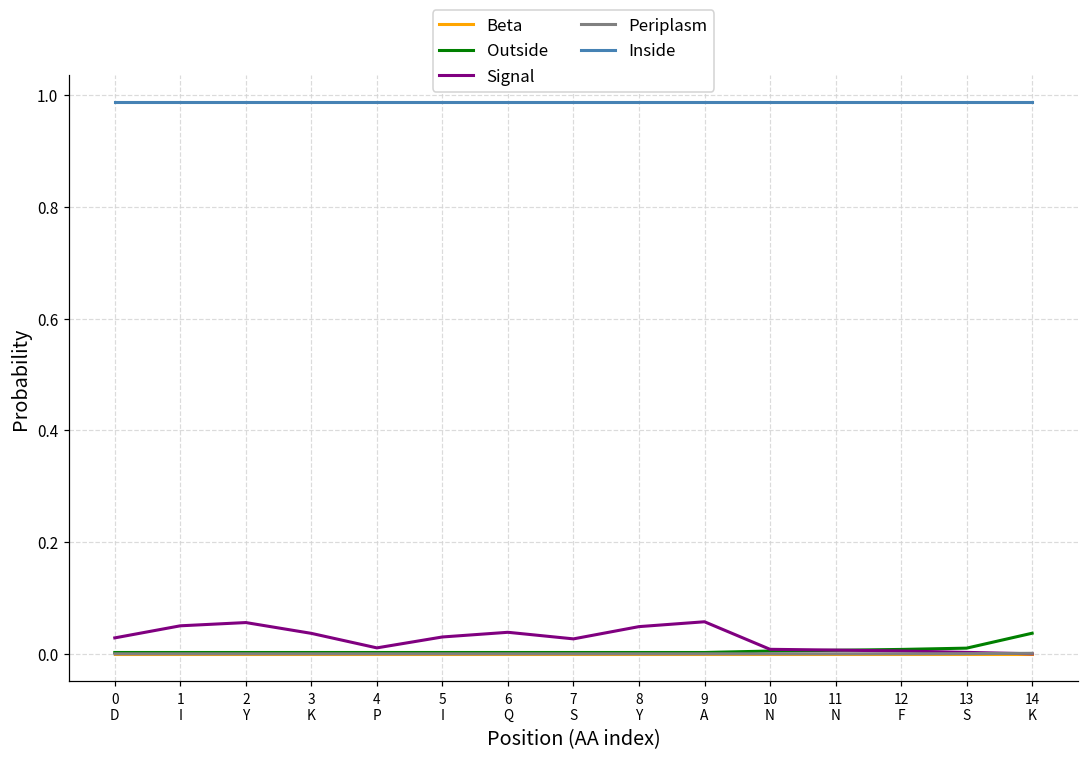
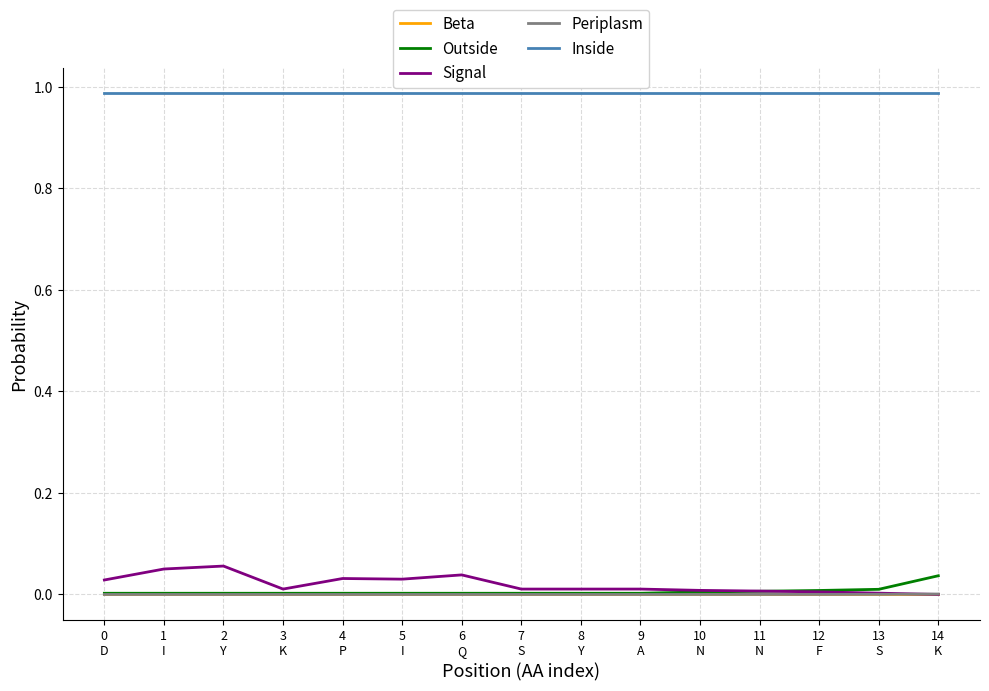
  {
    "Outside": {
      "13 S": 0.01,
      "14 K": 0.04
    },
    "Signal": {
      "0 D": 0.03,
      "1 I": 0.05,
      "2 Y": 0.06,
-     "3 K": 0.04,
-     "4 P": 0.01,
+     "3 K": 0.01,
+     "4 P": 0.03,
      "5 I": 0.03,
      "6 Q": 0.04,
-     "7 S": 0.03,
-     "8 Y": 0.05,
-     "9 A": 0.06
+     "7 S": 0.01,
+     "8 Y": 0.01,
+     "9 A": 0.01
    },
    "Inside": {
      "0 D": 0.99,
      "1 I": 0.99,
      "2 Y": 0.99,
      "3 K": 0.99,
      "4 P": 0.99,
      "5 I": 0.99,
      "6 Q": 0.99,
      "7 S": 0.99,
      "8 Y": 0.99,
      "9 A": 0.99,
      "10 N": 0.99,
      "11 N": 0.99,
      "12 F": 0.99,
      "13 S": 0.99,
      "14 K": 0.99
    }
  }
